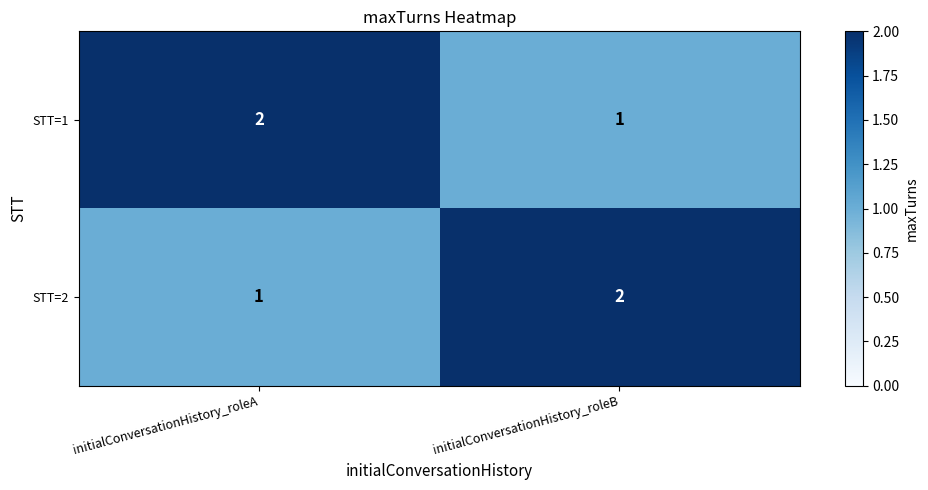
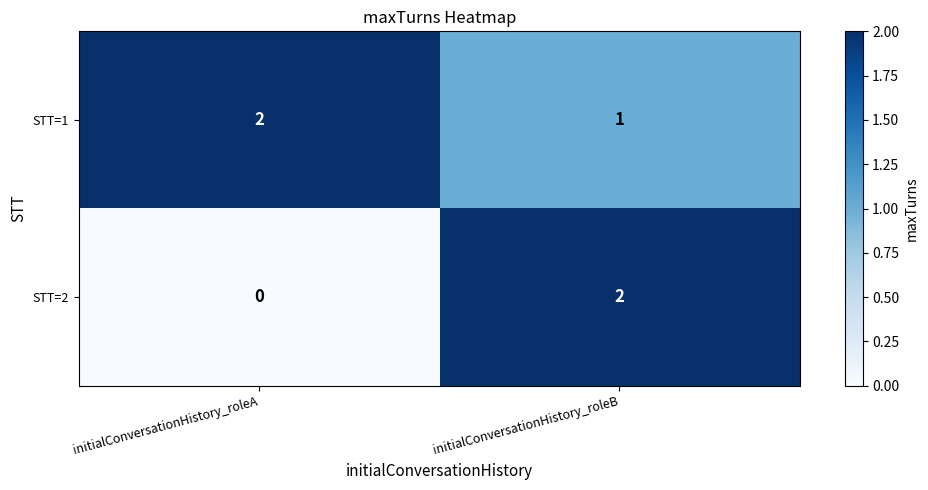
  {
    "STT=1": {
      "initialConversationHistory_roleA": 2,
      "initialConversationHistory_roleB": 1
    },
    "STT=2": {
-     "initialConversationHistory_roleA": 1,
+     "initialConversationHistory_roleA": 0,
      "initialConversationHistory_roleB": 2
    }
  }
